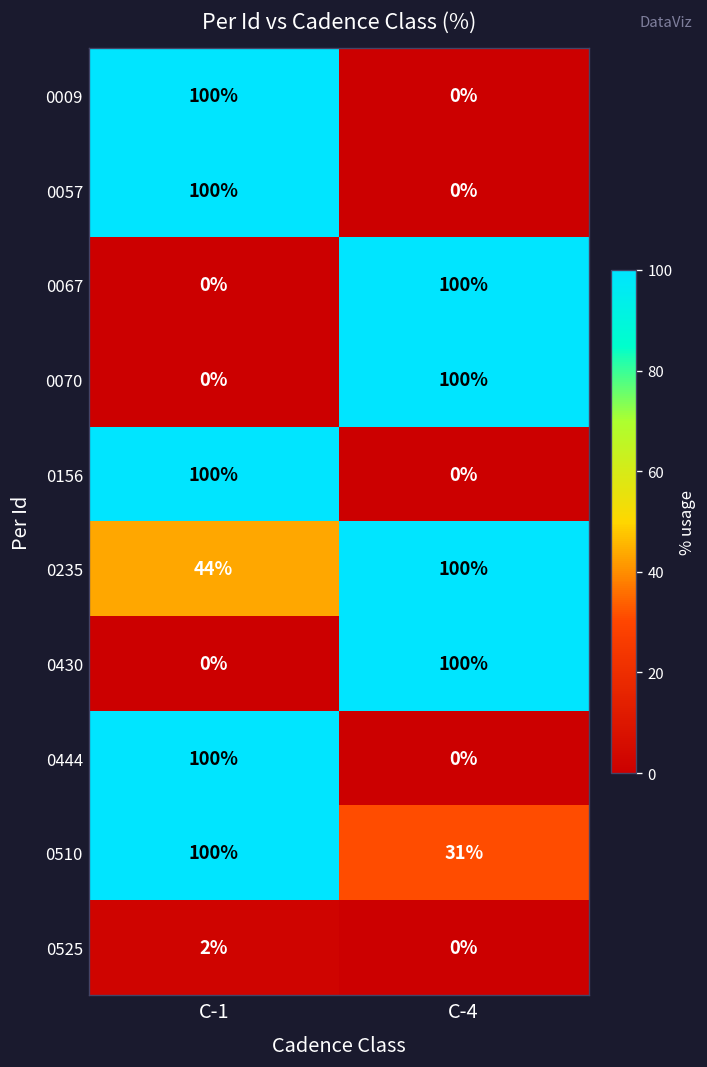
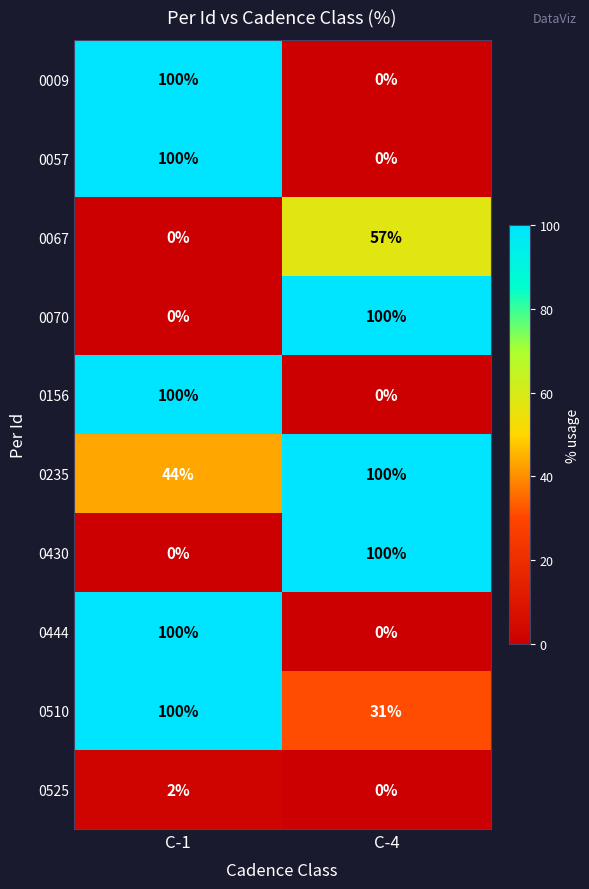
  {
    "0009": {
      "C-1": "100%",
      "C-4": "0%"
    },
    "0057": {
      "C-1": "100%",
      "C-4": "0%"
    },
    "0067": {
      "C-1": "0%",
-     "C-4": "100%"
+     "C-4": "57%"
    },
    "0070": {
      "C-1": "0%",
      "C-4": "100%"
    },
    "0156": {
      "C-1": "100%",
      "C-4": "0%"
    },
    "0235": {
      "C-1": "44%",
      "C-4": "100%"
    },
    "0430": {
      "C-1": "0%",
      "C-4": "100%"
    },
    "0444": {
      "C-1": "100%",
      "C-4": "0%"
    },
    "0510": {
      "C-1": "100%",
      "C-4": "31%"
    },
    "0525": {
      "C-1": "2%",
      "C-4": "0%"
    }
  }
